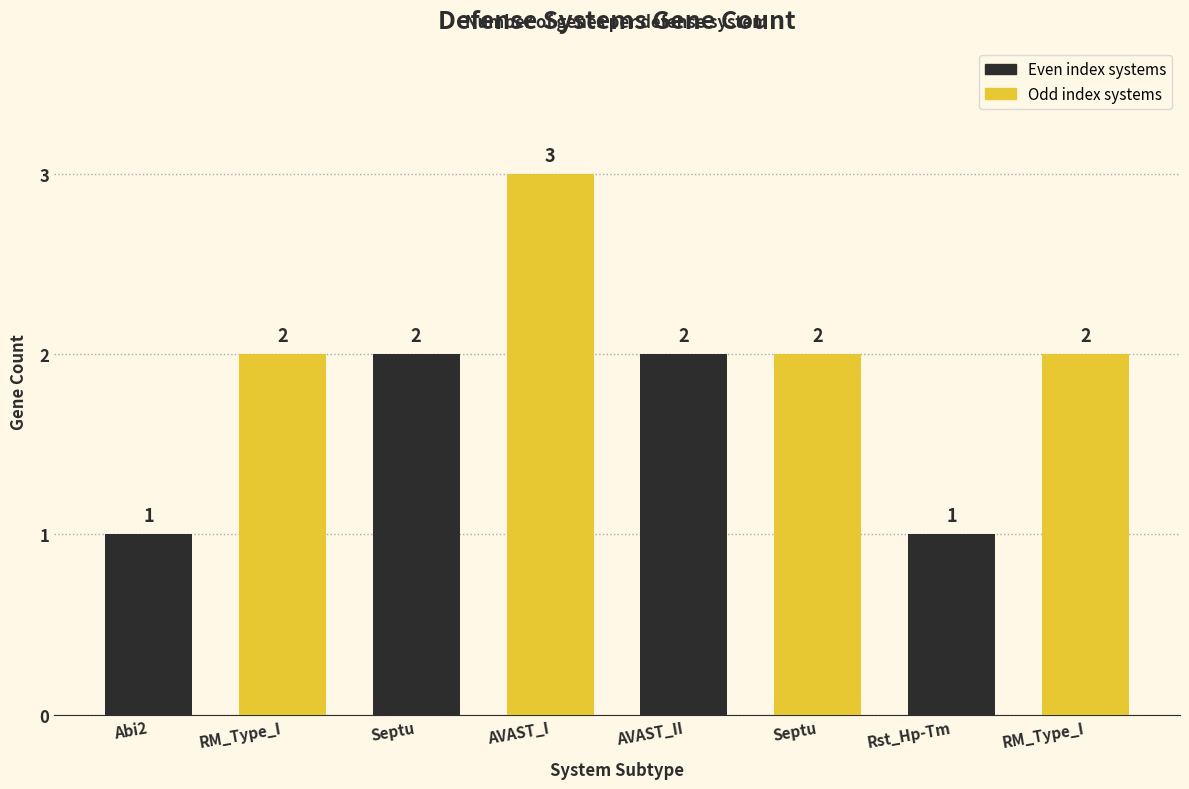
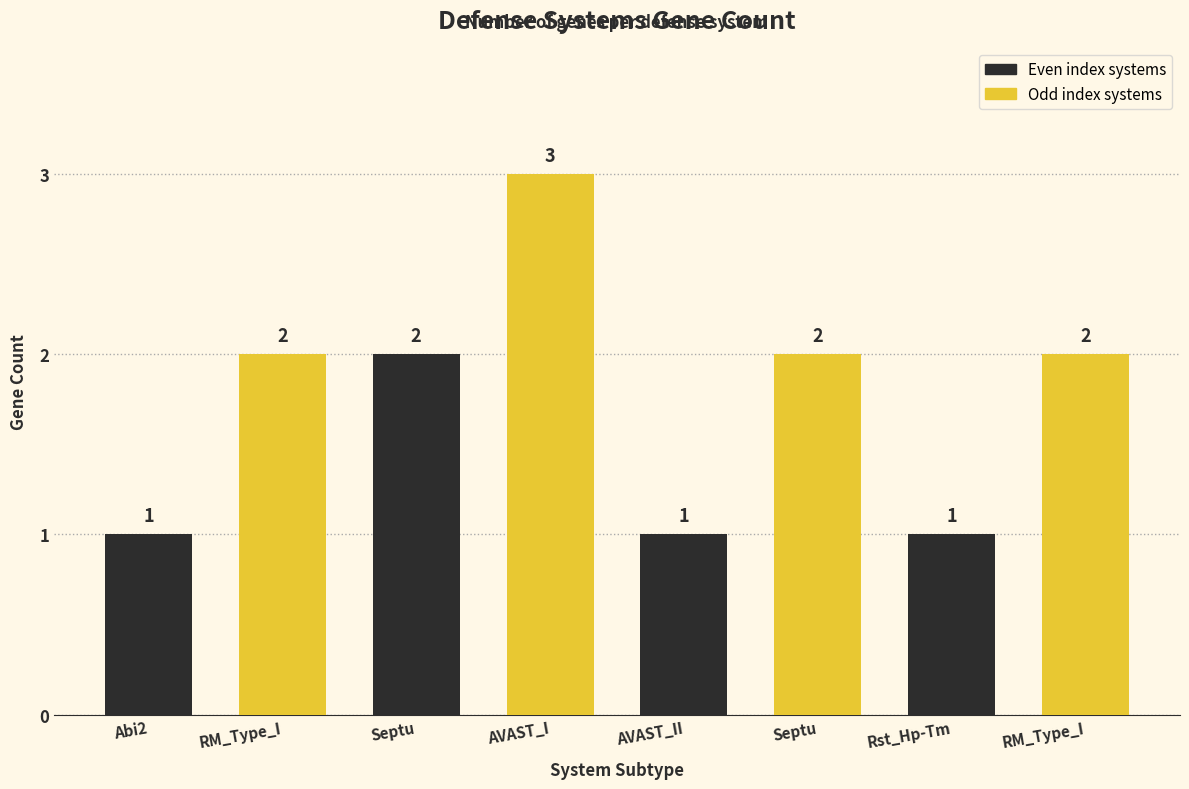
  {
    "Abi2": 1,
    "AVAST_I": 3,
-   "AVAST_II": 2,
+   "AVAST_II": 1,
    "Rst_Hp-Tm": 1
  }
